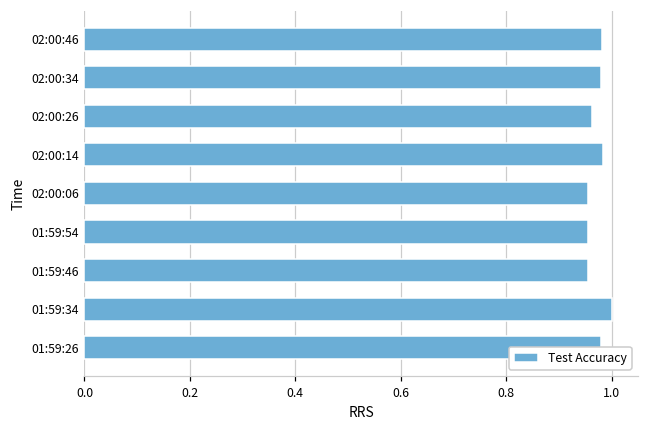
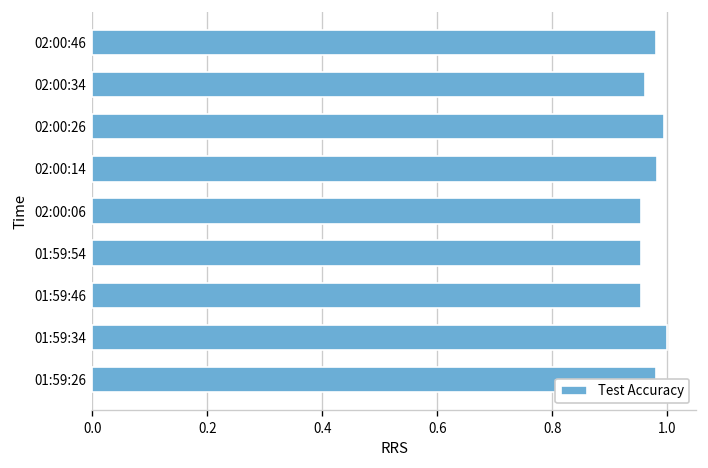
  {
    "02:00:46": 0.98,
-   "02:00:34": 0.98,
-   "02:00:26": 0.96,
+   "02:00:34": 0.96,
+   "02:00:26": 0.99,
    "02:00:14": 0.98,
    "02:00:06": 0.95,
    "01:59:54": 0.95,
    "01:59:46": 0.96,
    "01:59:34": 1.00,
    "01:59:26": 0.98
  }
